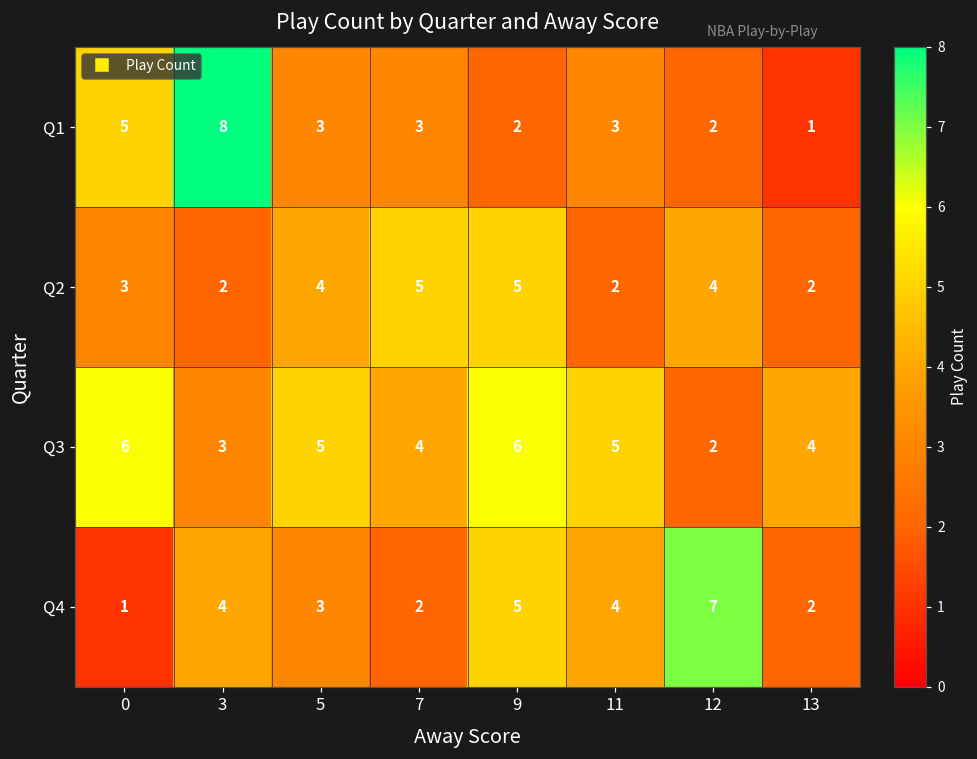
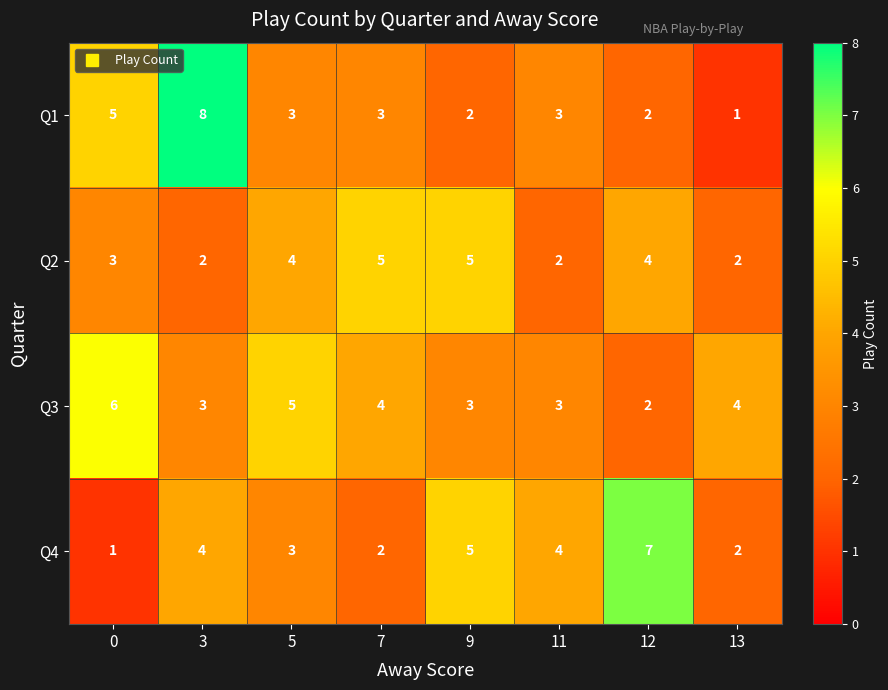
  {
    "Q1": {
      "0": 5,
      "3": 8,
      "5": 3,
      "7": 3,
      "9": 2,
      "11": 3,
      "12": 2,
      "13": 1
    },
    "Q2": {
      "0": 3,
      "3": 2,
      "5": 4,
      "7": 5,
      "9": 5,
      "11": 2,
      "12": 4,
      "13": 2
    },
    "Q3": {
      "0": 6,
      "3": 3,
      "5": 5,
      "7": 4,
-     "9": 6,
-     "11": 5,
+     "9": 3,
+     "11": 3,
      "12": 2,
      "13": 4
    },
    "Q4": {
      "0": 1,
      "3": 4,
      "5": 3,
      "7": 2,
      "9": 5,
      "11": 4,
      "12": 7,
      "13": 2
    }
  }
